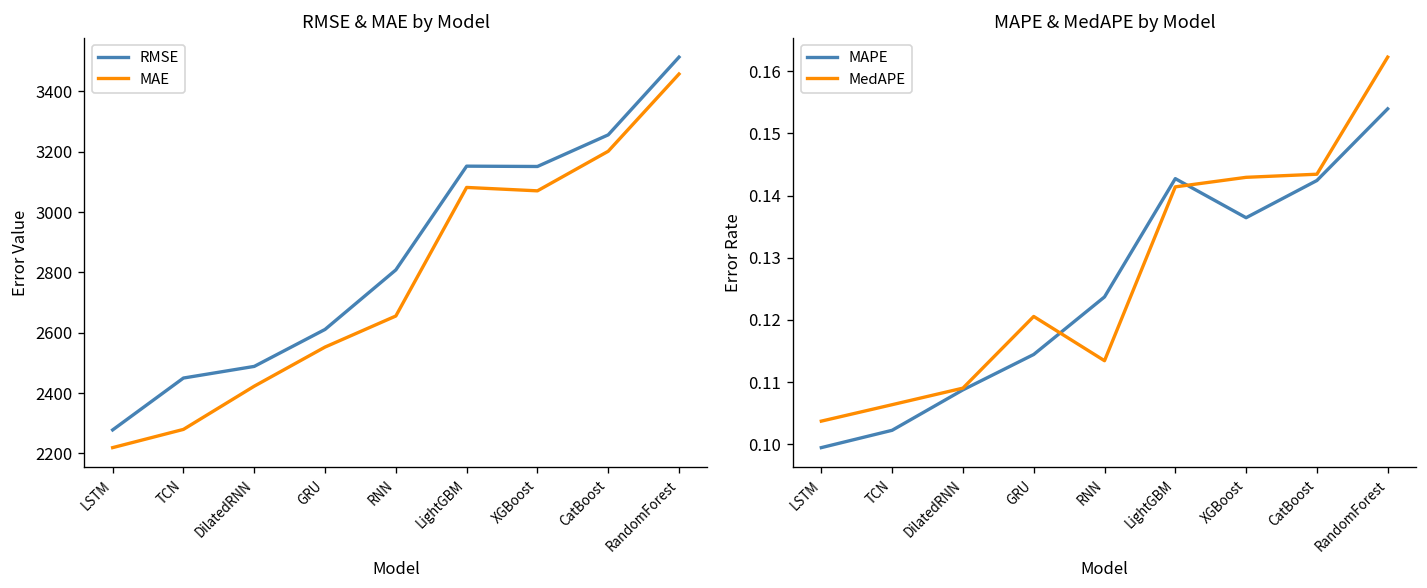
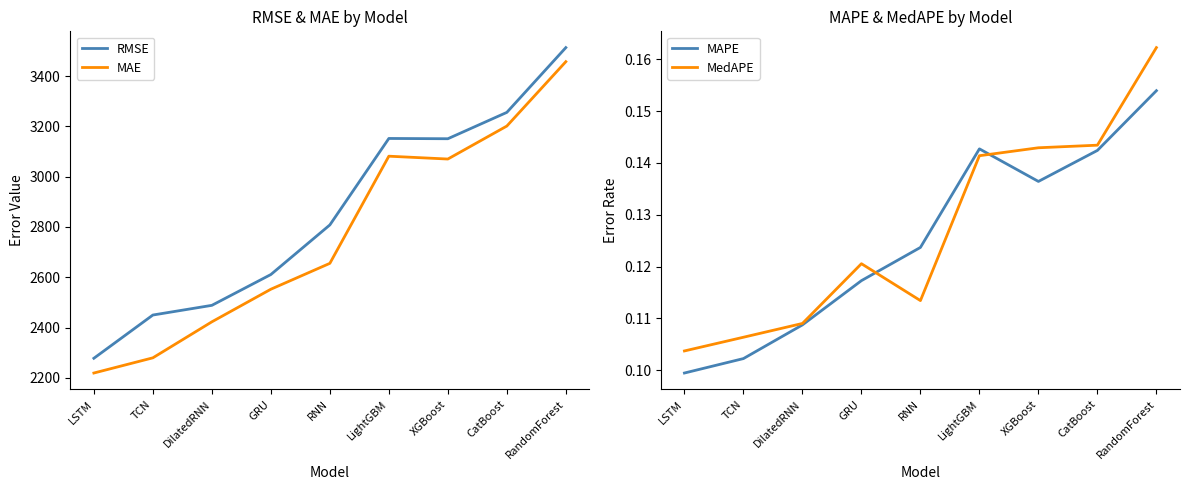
  {
    "RMSE & MAE by Model": {
      "RMSE": {
        "LSTM": 2280,
        "TCN": 2450,
        "DilatedRNN": 2490,
        "GRU": 2610,
        "RNN": 2810,
        "LightGBM": 3150,
        "XGBoost": 3150,
        "CatBoost": 3260,
        "RandomForest": 3510
      },
      "MAE": {
        "LSTM": 2220,
        "TCN": 2280,
        "DilatedRNN": 2420,
        "GRU": 2550,
        "RNN": 2660,
        "LightGBM": 3080,
        "XGBoost": 3070,
        "CatBoost": 3200,
        "RandomForest": 3460
      }
    },
    "MAPE & MedAPE by Model": {
      "MAPE": {
        "LSTM": 0.099,
        "TCN": 0.102,
-       "GRU": 0.114,
+       "GRU": 0.117,
        "RNN": 0.124,
        "LightGBM": 0.143,
        "XGBoost": 0.136,
        "CatBoost": 0.142,
        "RandomForest": 0.154
      },
      "MedAPE": {
        "LSTM": 0.104,
        "TCN": 0.106,
        "GRU": 0.121,
        "RNN": 0.113,
        "LightGBM": 0.141,
        "XGBoost": 0.143,
        "CatBoost": 0.143,
        "RandomForest": 0.162
      }
    }
  }
